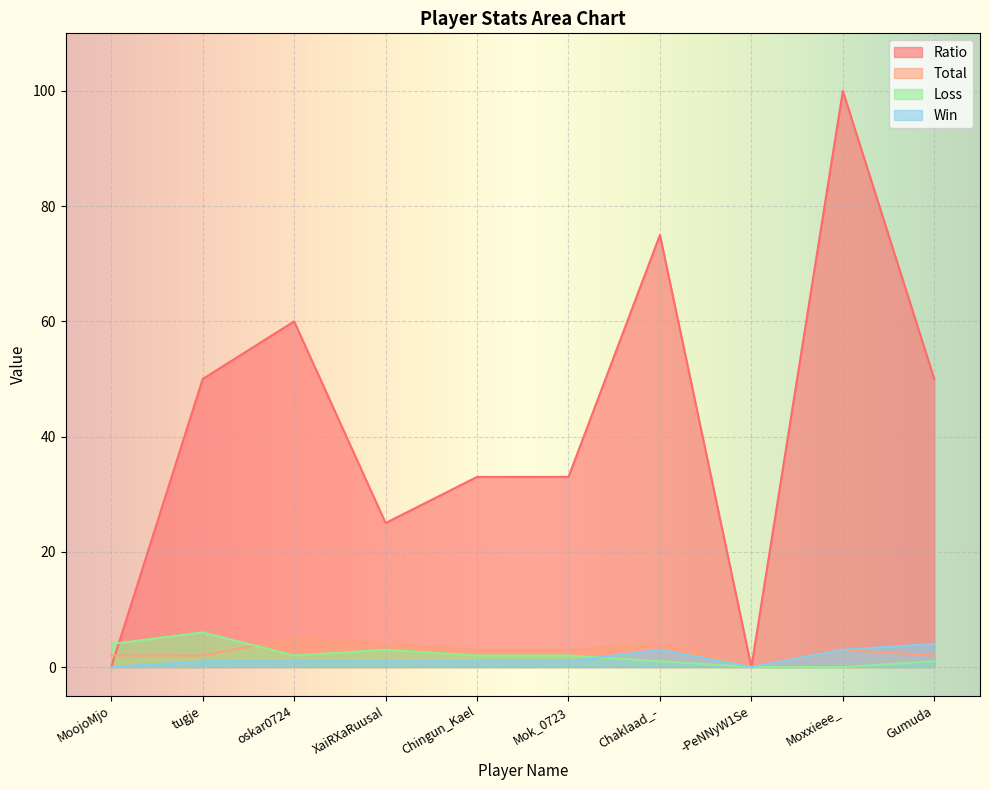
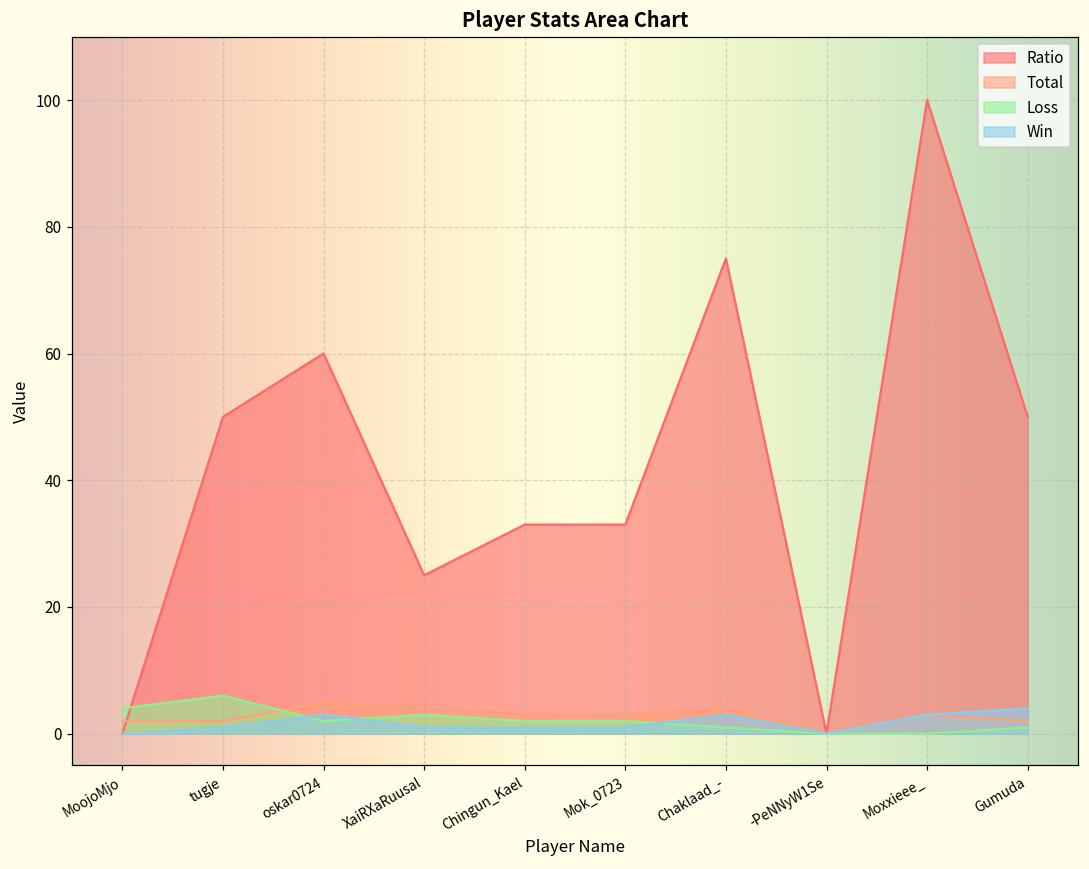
  {
    "Loss": {
      "MoojoMjo": 4,
      "tugje": 6,
      "oskar0724": 2,
      "XaiRXaRuusal": 3,
      "Chingun_Kael": 2,
      "Mok_0723": 2,
      "Chaklaad_-": 1,
      "Moxxieee_": 0,
      "Gumuda": 1
    },
    "Win": {
      "tugje": 1,
-     "oskar0724": 1,
+     "oskar0724": 3,
      "XaiRXaRuusal": 1,
      "Chingun_Kael": 1,
      "Mok_0723": 1,
      "Chaklaad_-": 3,
      "Gumuda": 4
    }
  }
